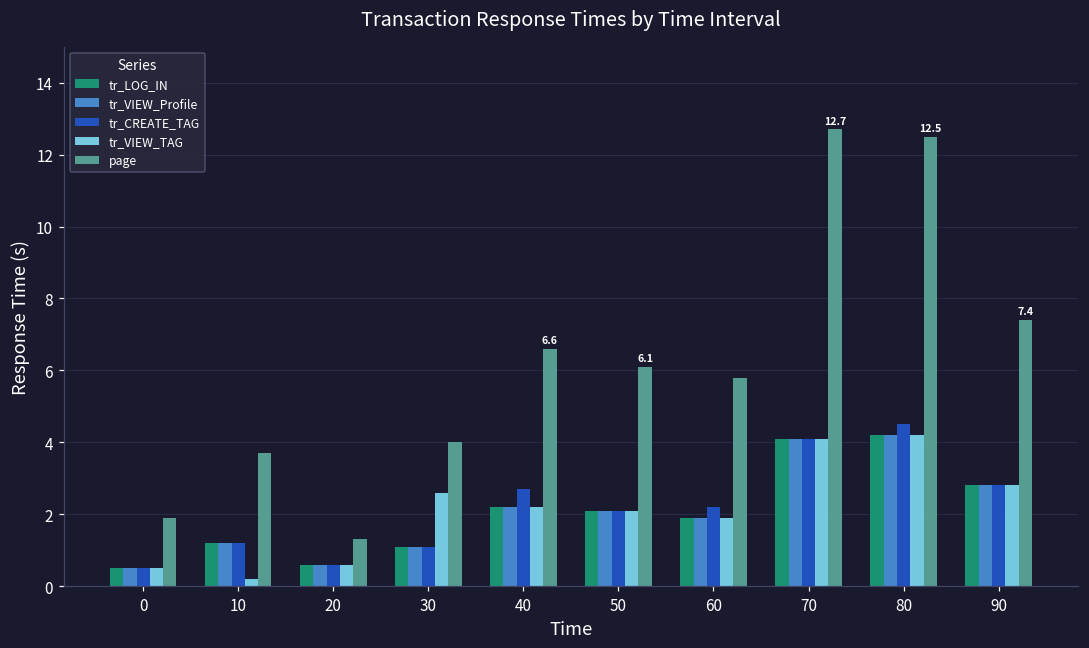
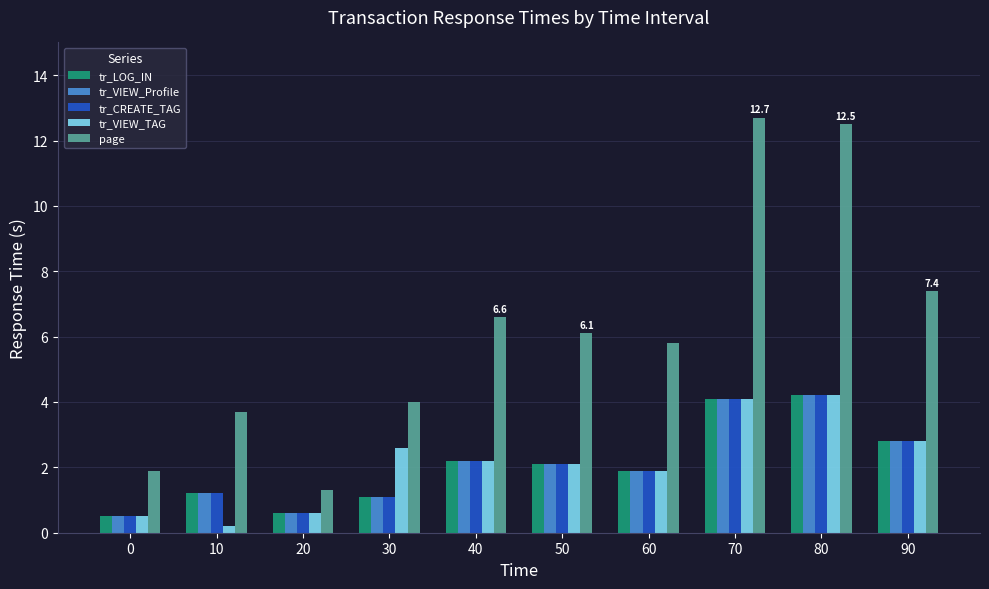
  {
    "tr_LOG_IN": {
      "0": 0.5,
      "10": 1.2,
      "20": 0.6,
      "30": 1.1,
      "40": 2.2,
      "50": 2.1,
      "60": 1.9,
      "70": 4.1,
      "80": 4.2,
      "90": 2.8
    },
    "tr_VIEW_Profile": {
      "0": 0.5,
      "10": 1.2,
      "20": 0.6,
      "30": 1.1,
      "40": 2.2,
      "50": 2.1,
      "60": 1.9,
      "70": 4.1,
      "80": 4.2,
      "90": 2.8
    },
    "tr_CREATE_TAG": {
      "0": 0.5,
      "10": 1.2,
      "20": 0.6,
      "30": 1.1,
-     "40": 2.7,
+     "40": 2.2,
      "50": 2.1,
-     "60": 2.2,
+     "60": 1.9,
      "70": 4.1,
-     "80": 4.5,
+     "80": 4.2,
      "90": 2.8
    },
    "tr_VIEW_TAG": {
      "0": 0.5,
      "10": 0.2,
      "20": 0.6,
      "30": 2.6,
      "40": 2.2,
      "50": 2.1,
      "60": 1.9,
      "70": 4.1,
      "80": 4.2,
      "90": 2.8
    },
    "page": {
      "40": 6.6,
      "50": 6.1,
      "70": 12.7,
      "80": 12.5,
      "90": 7.4
    }
  }
